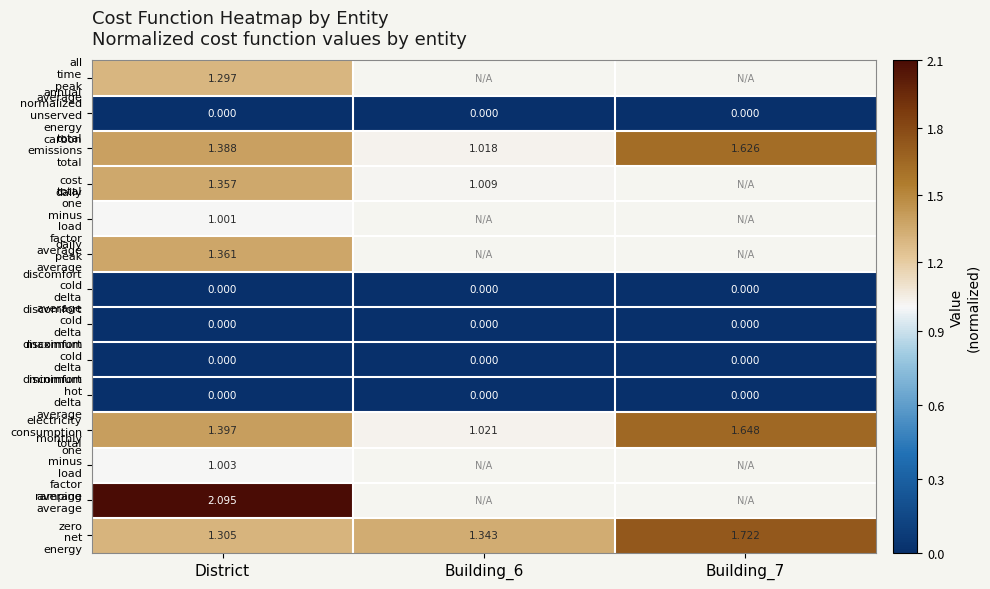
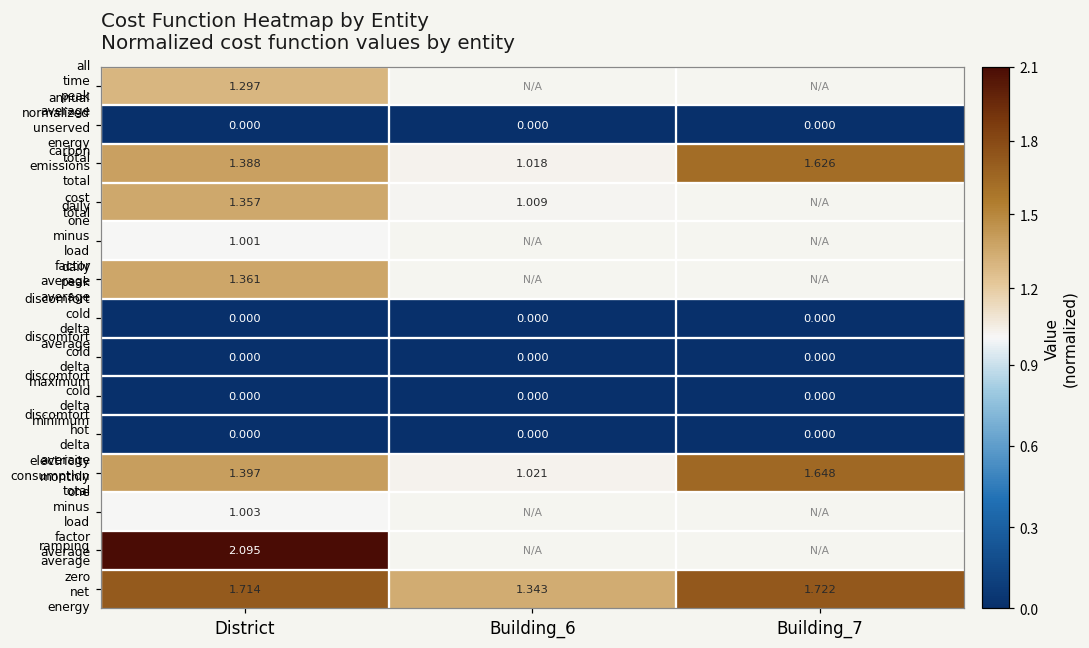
  {
    "zero net energy": {
-     "District": 1.305,
+     "District": 1.714,
      "Building_6": 1.343,
      "Building_7": 1.722
    }
  }
